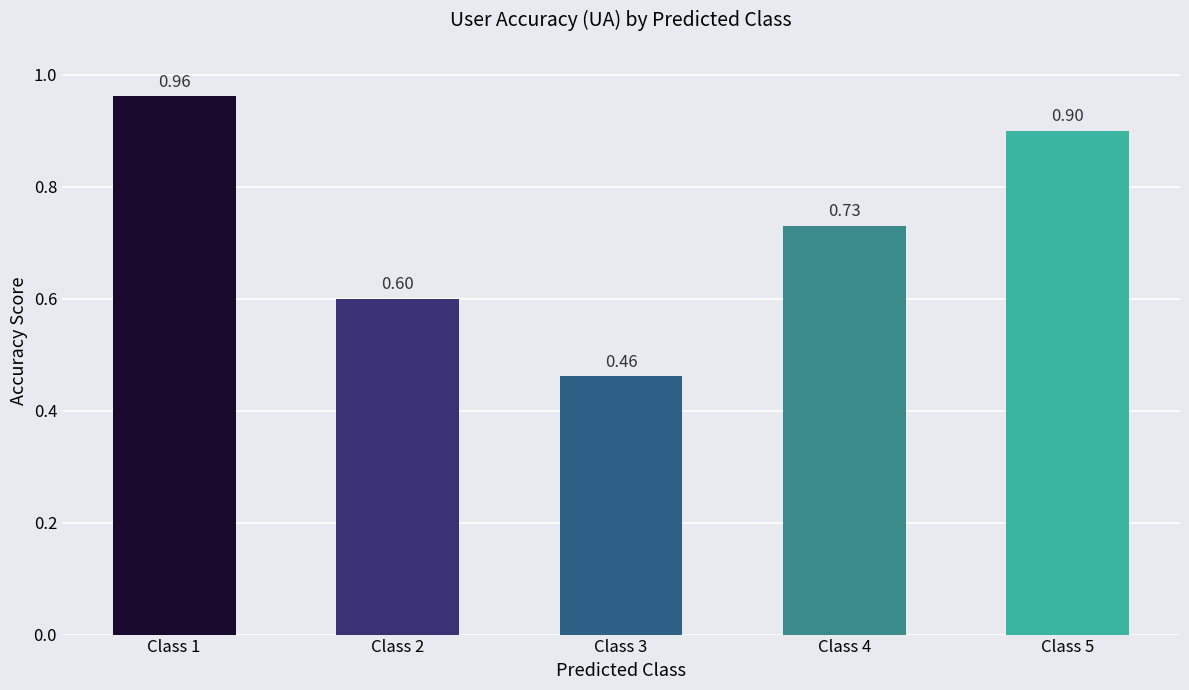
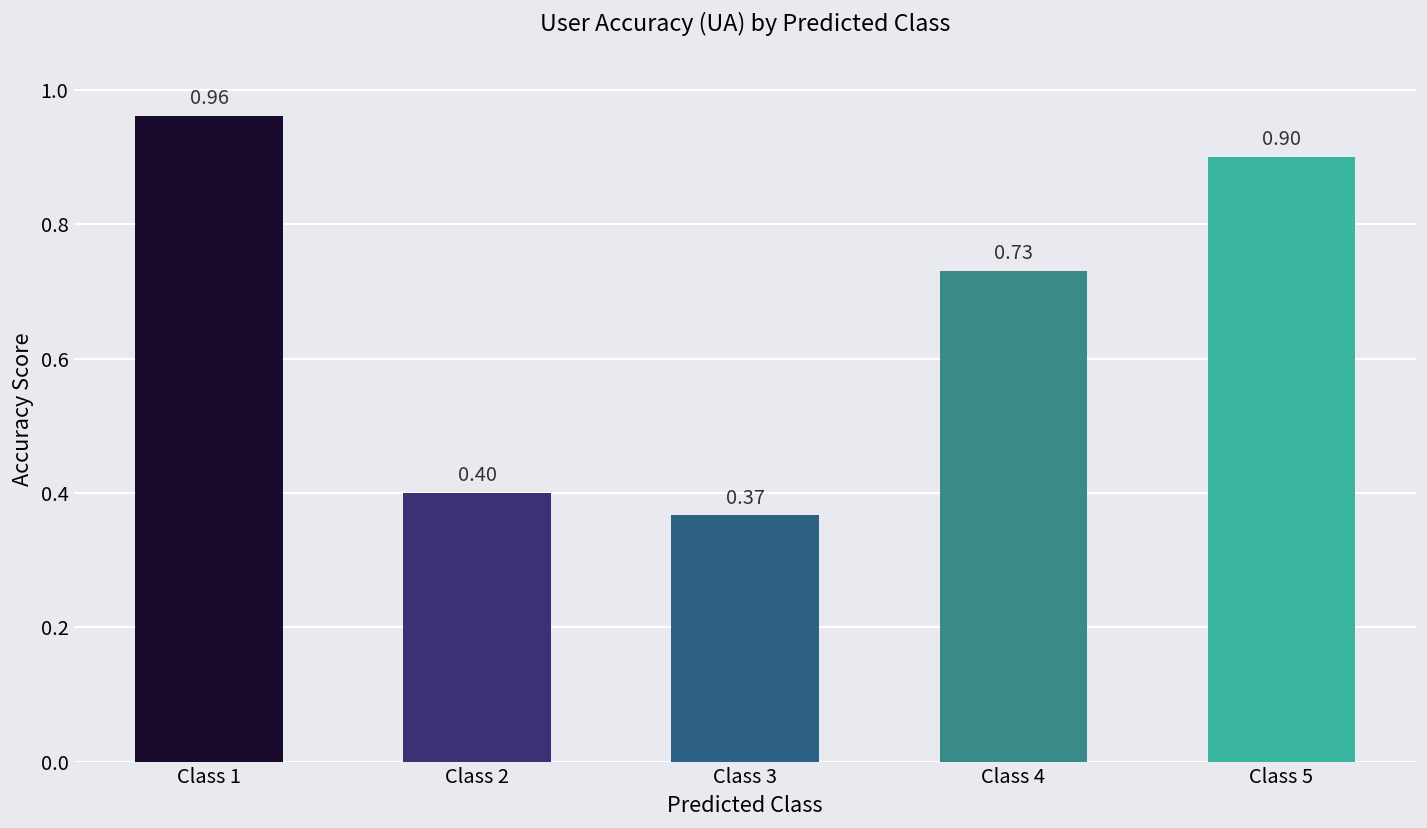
  {
    "Class 1": 0.96,
-   "Class 2": 0.60,
-   "Class 3": 0.46,
+   "Class 2": 0.40,
+   "Class 3": 0.37,
    "Class 4": 0.73,
    "Class 5": 0.90
  }
